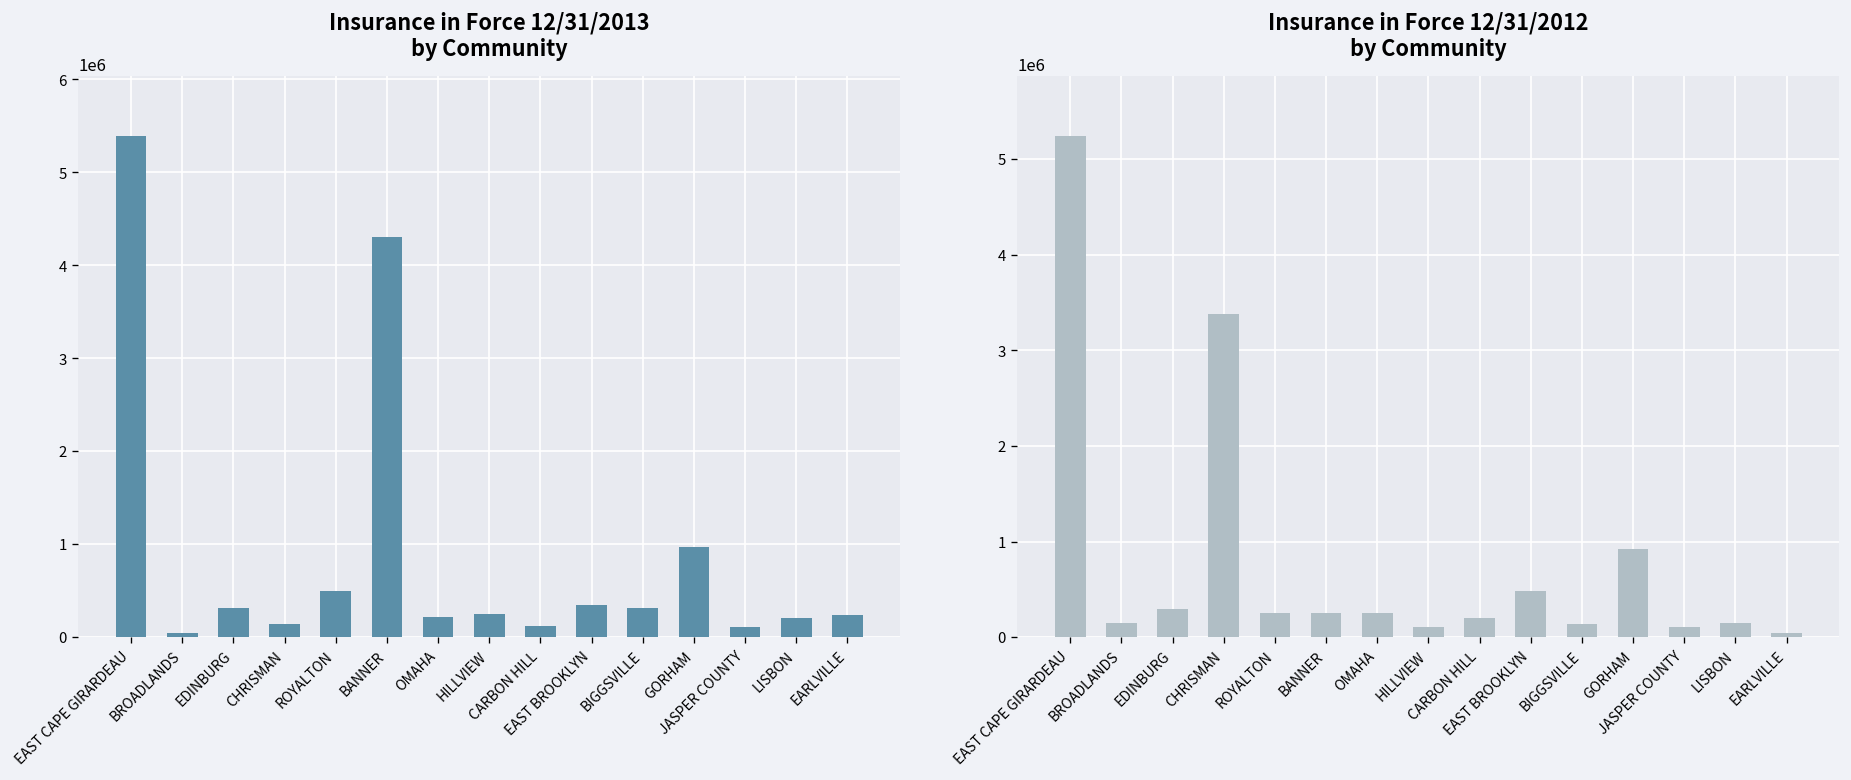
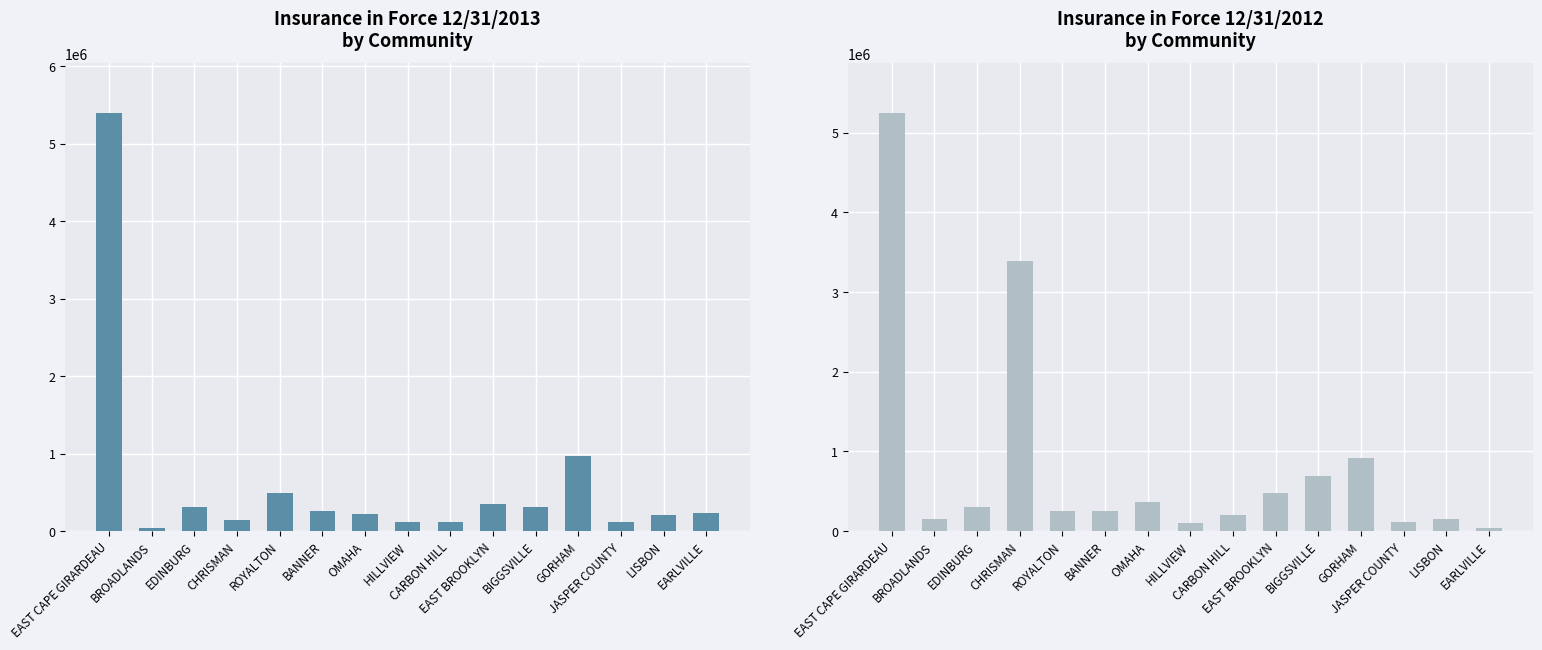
  {
    "Insurance in Force 12/31/2013 by Community": {
      "EAST CAPE GIRARDEAU": 5400000,
      "BROADLANDS": 0,
      "EDINBURG": 300000,
      "CHRISMAN": 100000,
      "ROYALTON": 500000,
-     "BANNER": 4300000,
+     "BANNER": 300000,
      "OMAHA": 200000,
-     "HILLVIEW": 300000,
+     "HILLVIEW": 100000,
      "CARBON HILL": 100000,
      "EAST BROOKLYN": 400000,
      "BIGGSVILLE": 300000,
      "GORHAM": 1000000,
      "JASPER COUNTY": 100000,
      "LISBON": 200000,
      "EARLVILLE": 200000
    },
    "Insurance in Force 12/31/2012 by Community": {
      "EAST CAPE GIRARDEAU": 5200000,
      "BROADLANDS": 200000,
      "EDINBURG": 300000,
      "CHRISMAN": 3400000,
      "ROYALTON": 300000,
      "BANNER": 300000,
-     "OMAHA": 300000,
+     "OMAHA": 400000,
      "HILLVIEW": 100000,
      "CARBON HILL": 200000,
      "EAST BROOKLYN": 500000,
-     "BIGGSVILLE": 100000,
+     "BIGGSVILLE": 700000,
      "GORHAM": 900000,
      "JASPER COUNTY": 100000,
      "LISBON": 100000,
      "EARLVILLE": 0
    }
  }
